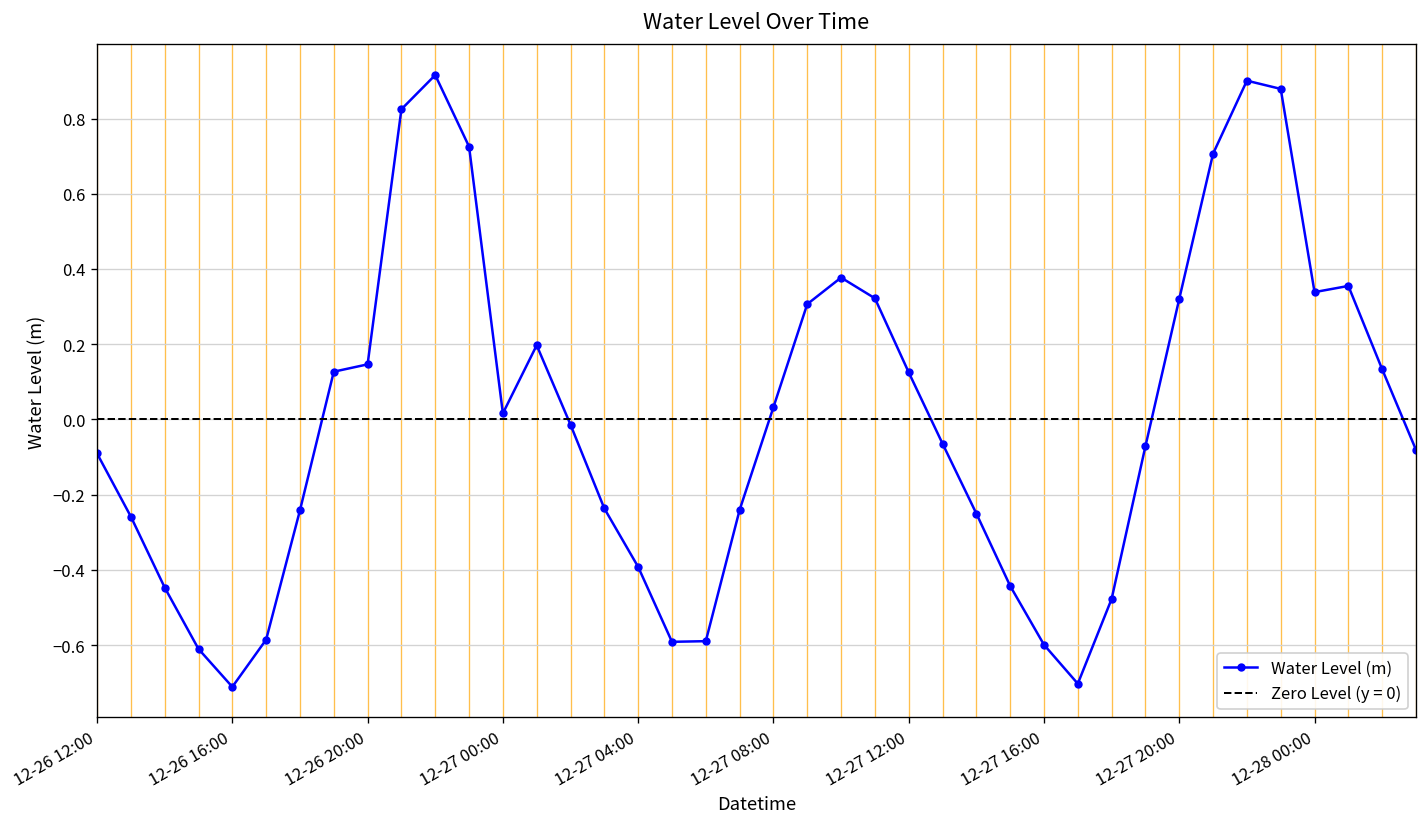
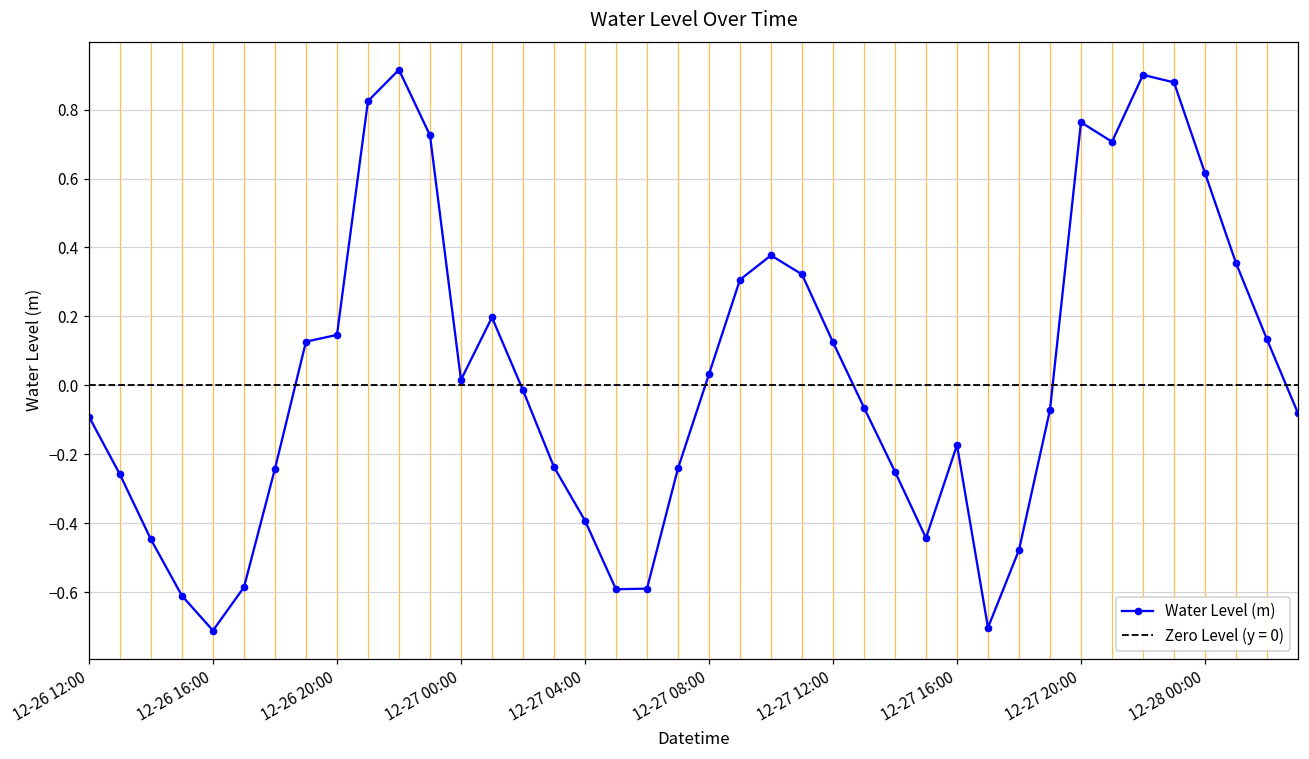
  {
    "12-26 12:00": -0.09,
    "12-26 16:00": -0.71,
    "12-26 20:00": 0.15,
    "12-27 00:00": 0.02,
    "12-27 04:00": -0.39,
    "12-27 08:00": 0.03,
    "12-27 12:00": 0.13,
-   "12-27 16:00": -0.60,
-   "12-27 20:00": 0.32,
-   "12-28 00:00": 0.34
+   "12-27 16:00": -0.17,
+   "12-27 20:00": 0.76,
+   "12-28 00:00": 0.62
  }
